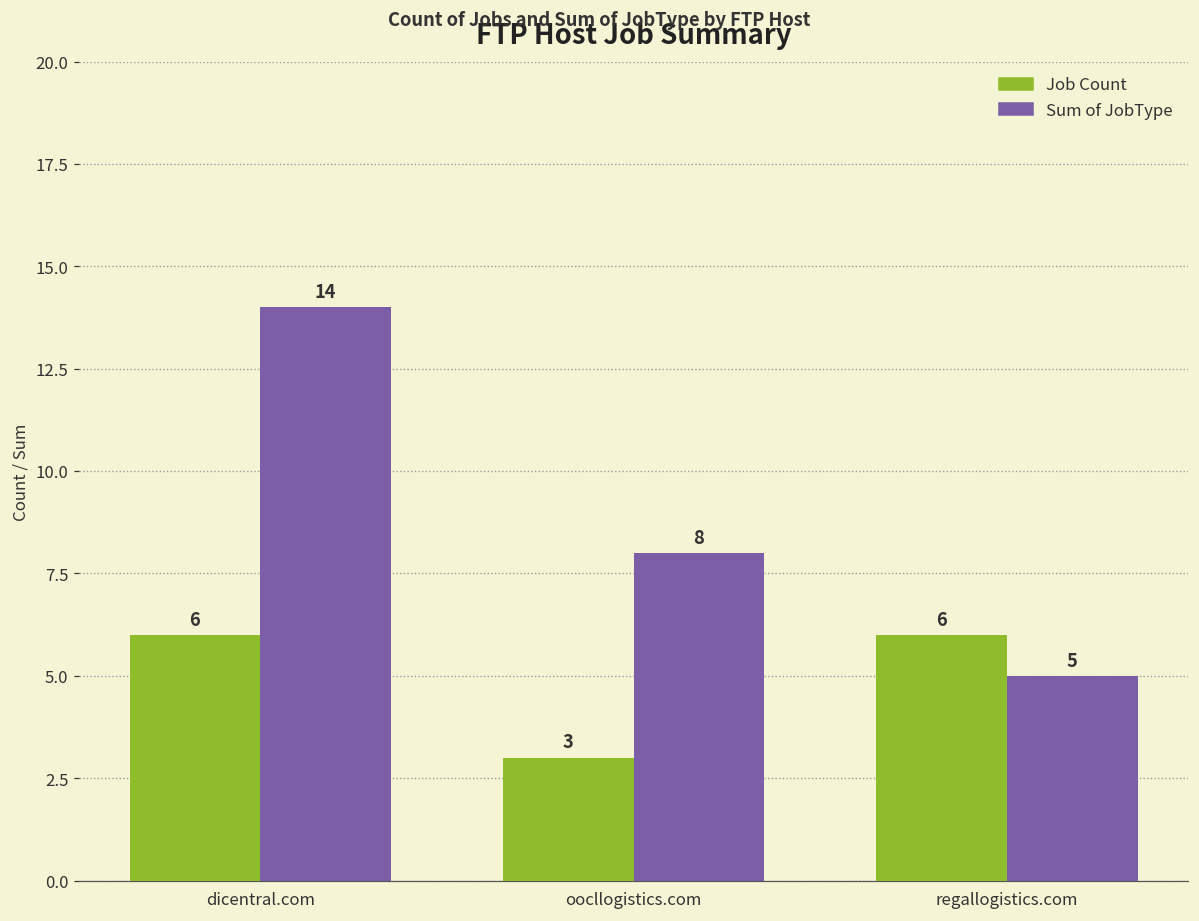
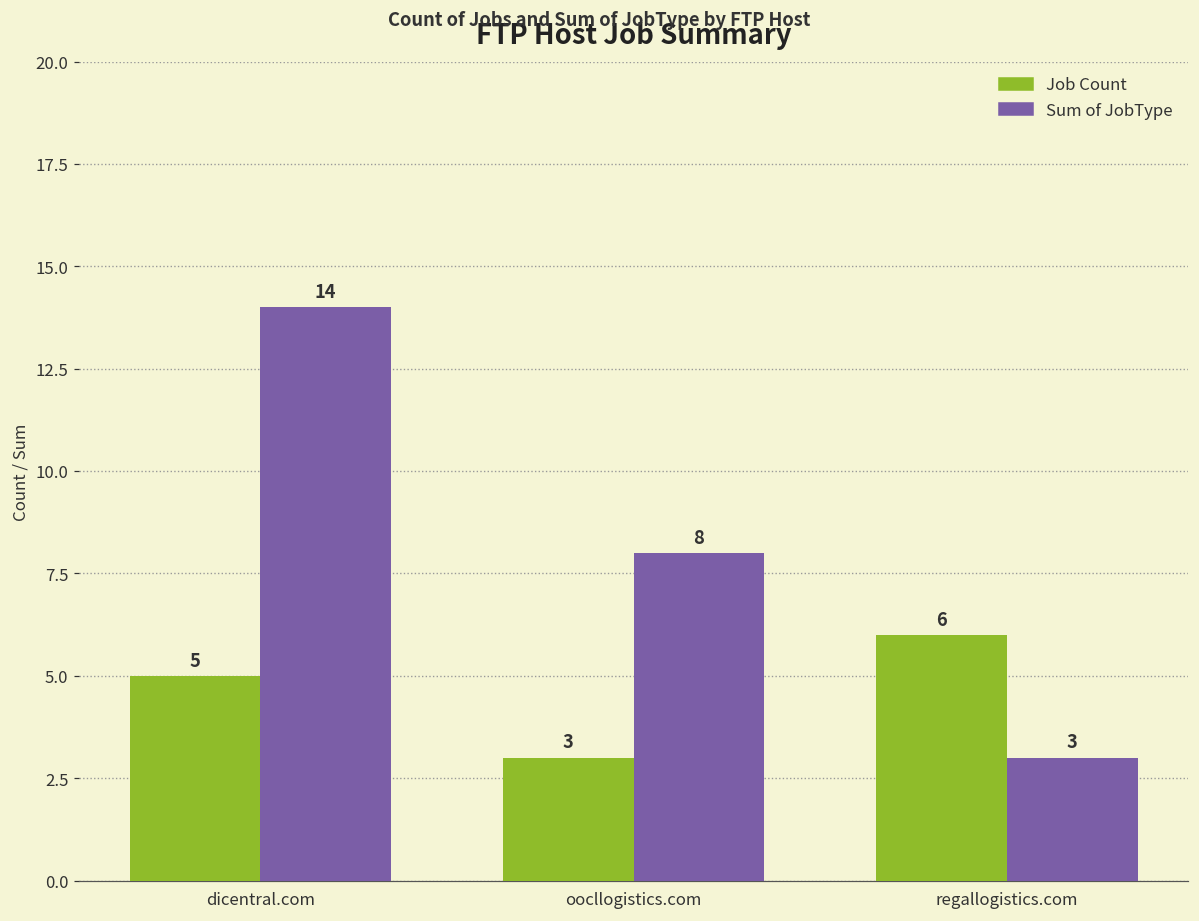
  {
    "Job Count": {
-     "dicentral.com": 6,
+     "dicentral.com": 5,
      "oocllogistics.com": 3,
      "regallogistics.com": 6
    },
    "Sum of JobType": {
      "dicentral.com": 14,
      "oocllogistics.com": 8,
-     "regallogistics.com": 5
+     "regallogistics.com": 3
    }
  }
